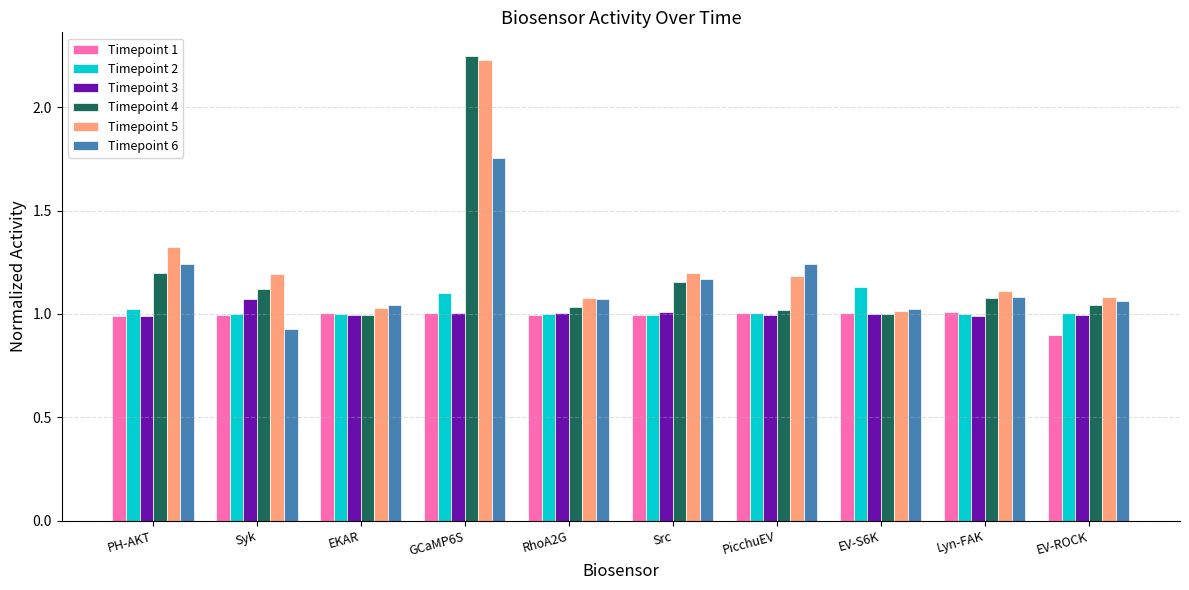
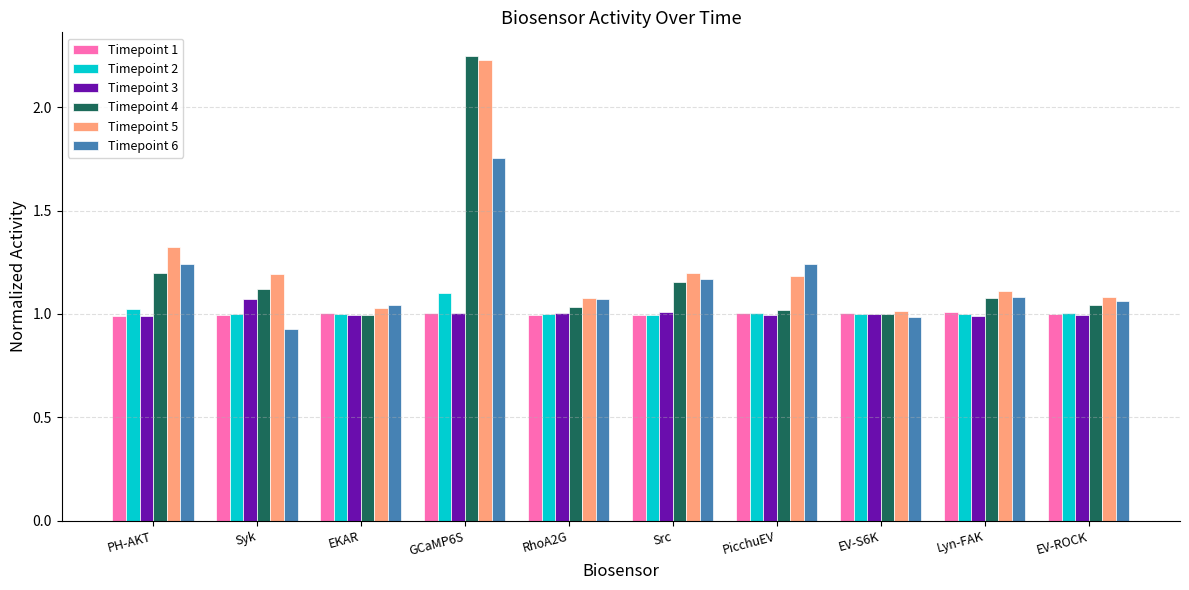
  {
    "Timepoint 1": {
      "PH-AKT": 0.99,
      "Syk": 1.00,
      "EKAR": 1.01,
      "GCaMP6S": 1.00,
      "RhoA2G": 0.99,
      "Src": 1.00,
      "PicchuEV": 1.00,
      "EV-S6K": 1.00,
      "Lyn-FAK": 1.01,
-     "EV-ROCK": 0.90
+     "EV-ROCK": 1.00
    },
    "Timepoint 2": {
      "PH-AKT": 1.03,
      "Syk": 1.00,
      "EKAR": 1.00,
      "GCaMP6S": 1.10,
      "RhoA2G": 1.00,
      "Src": 1.00,
      "PicchuEV": 1.00,
-     "EV-S6K": 1.13,
+     "EV-S6K": 1.00,
      "Lyn-FAK": 1.00,
      "EV-ROCK": 1.00
    },
    "Timepoint 3": {
      "PH-AKT": 0.99,
      "Syk": 1.07,
      "EKAR": 1.00,
      "GCaMP6S": 1.00,
      "RhoA2G": 1.00,
      "Src": 1.01,
      "PicchuEV": 0.99,
      "EV-S6K": 1.00,
      "Lyn-FAK": 0.99,
      "EV-ROCK": 1.00
    },
    "Timepoint 4": {
      "PH-AKT": 1.20,
      "Syk": 1.12,
      "EKAR": 0.99,
      "GCaMP6S": 2.25,
      "RhoA2G": 1.04,
      "Src": 1.16,
      "PicchuEV": 1.02,
      "EV-S6K": 1.00,
      "Lyn-FAK": 1.08,
      "EV-ROCK": 1.04
    },
    "Timepoint 5": {
      "PH-AKT": 1.33,
      "Syk": 1.19,
      "EKAR": 1.03,
      "GCaMP6S": 2.23,
      "RhoA2G": 1.08,
      "Src": 1.20,
      "PicchuEV": 1.18,
      "EV-S6K": 1.01,
      "Lyn-FAK": 1.11,
      "EV-ROCK": 1.08
    },
    "Timepoint 6": {
      "PH-AKT": 1.24,
      "Syk": 0.93,
      "EKAR": 1.05,
      "GCaMP6S": 1.75,
      "RhoA2G": 1.07,
      "Src": 1.17,
      "PicchuEV": 1.24,
-     "EV-S6K": 1.02,
+     "EV-S6K": 0.98,
      "Lyn-FAK": 1.08,
      "EV-ROCK": 1.06
    }
  }
